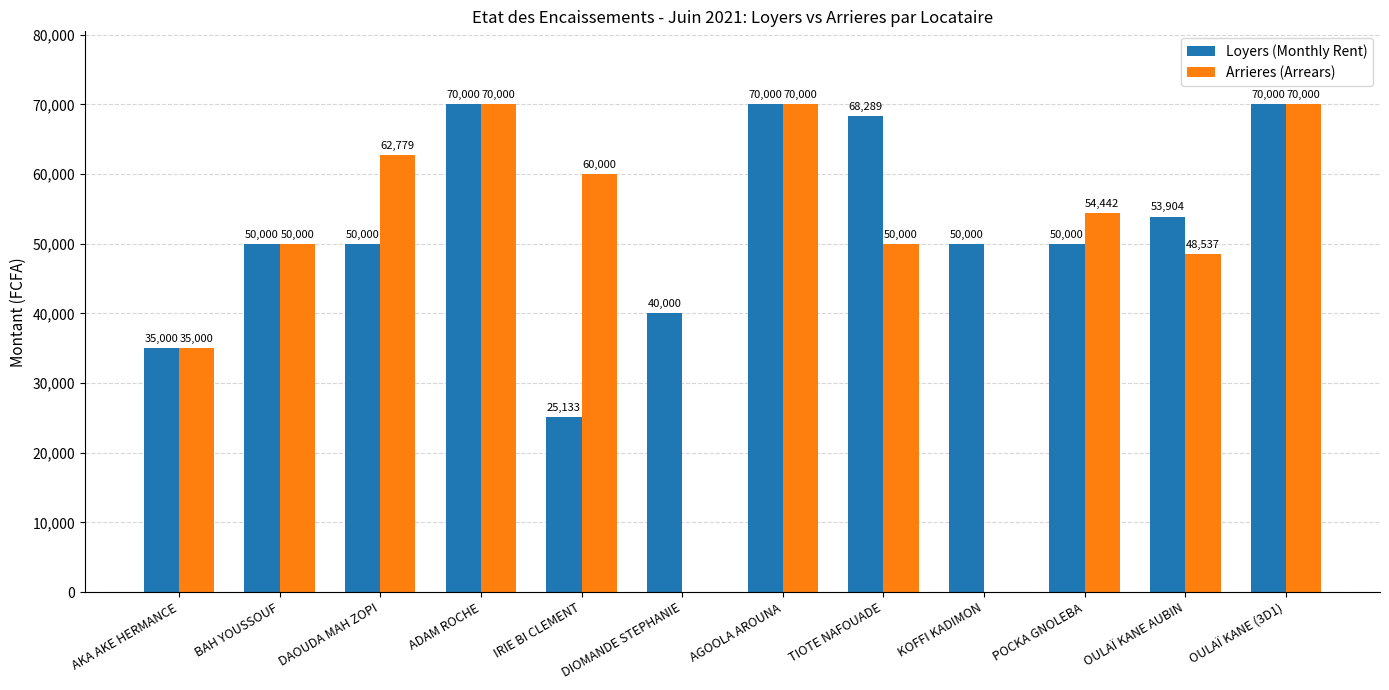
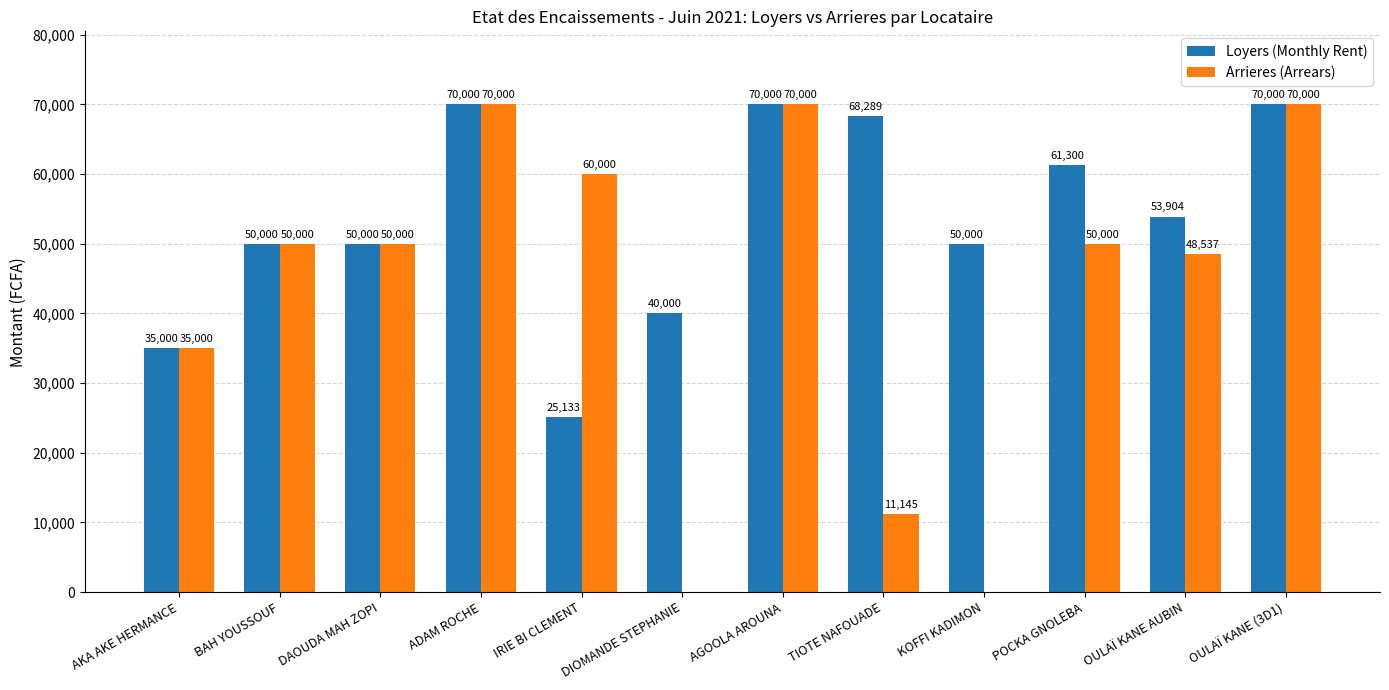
  {
    "Loyers (Monthly Rent)": {
      "AKA AKE HERMANCE": "35,000",
      "BAH YOUSSOUF": "50,000",
      "DAOUDA MAH ZOPI": "50,000",
      "ADAM ROCHE": "70,000",
      "IRIE BI CLEMENT": "25,133",
      "DIOMANDE STEPHANIE": "40,000",
      "AGOOLA AROUNA": "70,000",
      "TIOTE NAFOUADE": "68,289",
      "KOFFI KADIMON": "50,000",
-     "POCKA GNOLEBA": "50,000",
+     "POCKA GNOLEBA": "61,300",
      "OULAÏ KANE AUBIN": "53,904",
      "OULAÏ KANE (3D1)": "70,000"
    },
    "Arrieres (Arrears)": {
      "AKA AKE HERMANCE": "35,000",
      "BAH YOUSSOUF": "50,000",
-     "DAOUDA MAH ZOPI": "62,779",
+     "DAOUDA MAH ZOPI": "50,000",
      "ADAM ROCHE": "70,000",
      "IRIE BI CLEMENT": "60,000",
      "AGOOLA AROUNA": "70,000",
-     "TIOTE NAFOUADE": "50,000",
-     "POCKA GNOLEBA": "54,442",
+     "TIOTE NAFOUADE": "11,145",
+     "POCKA GNOLEBA": "50,000",
      "OULAÏ KANE AUBIN": "48,537",
      "OULAÏ KANE (3D1)": "70,000"
    }
  }
